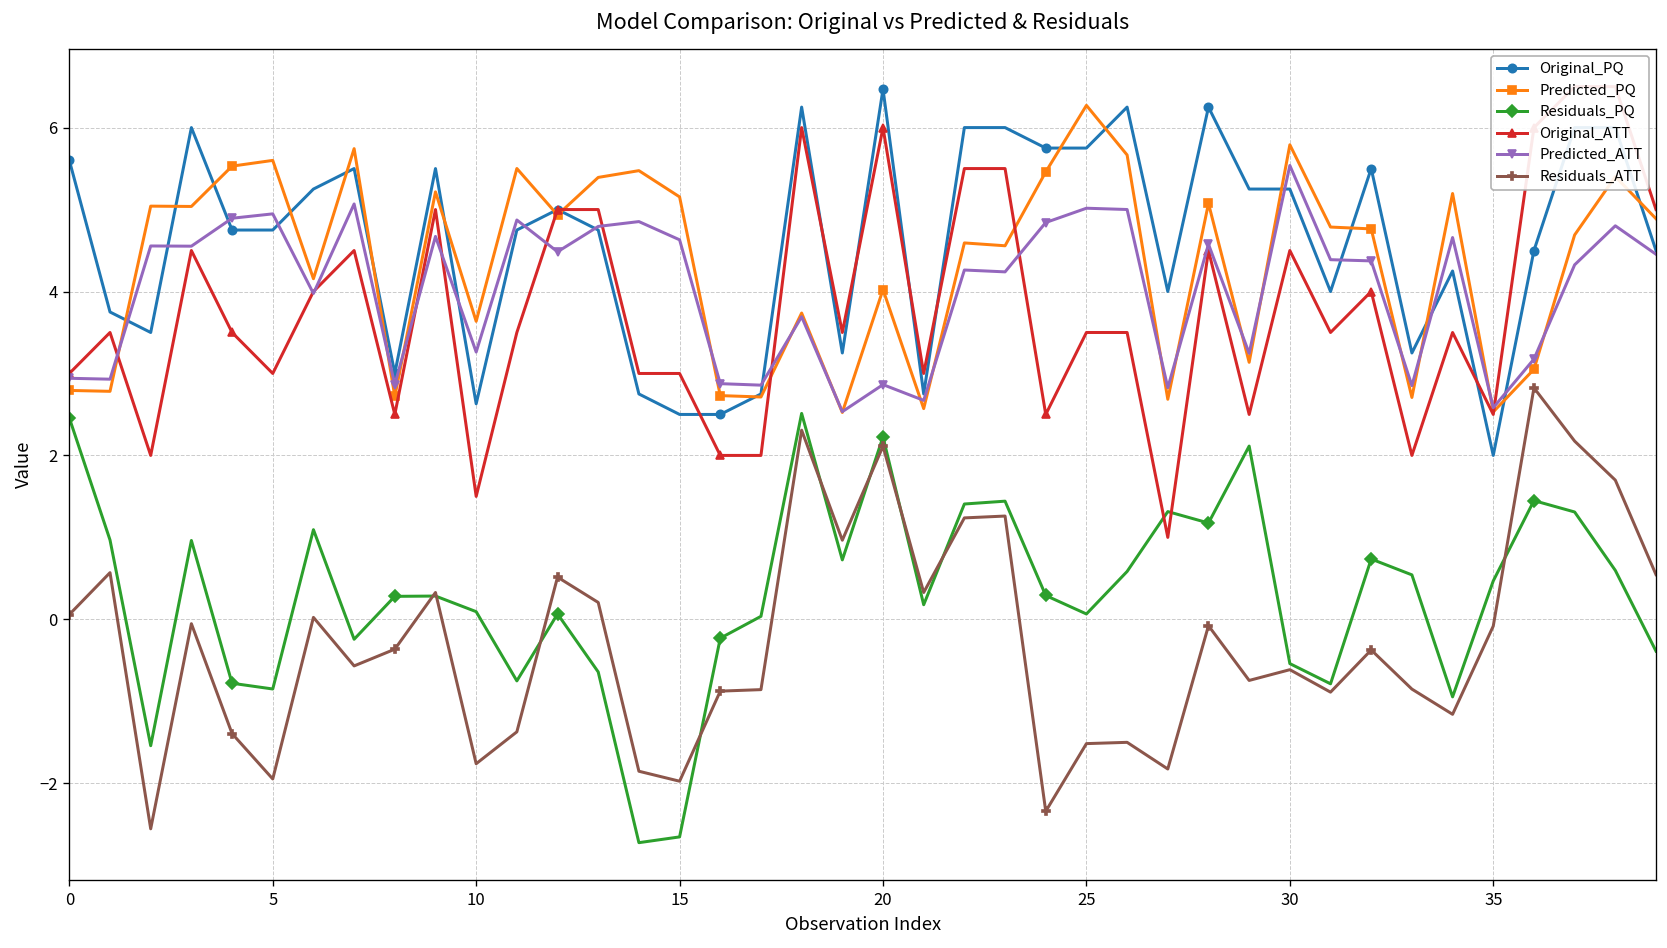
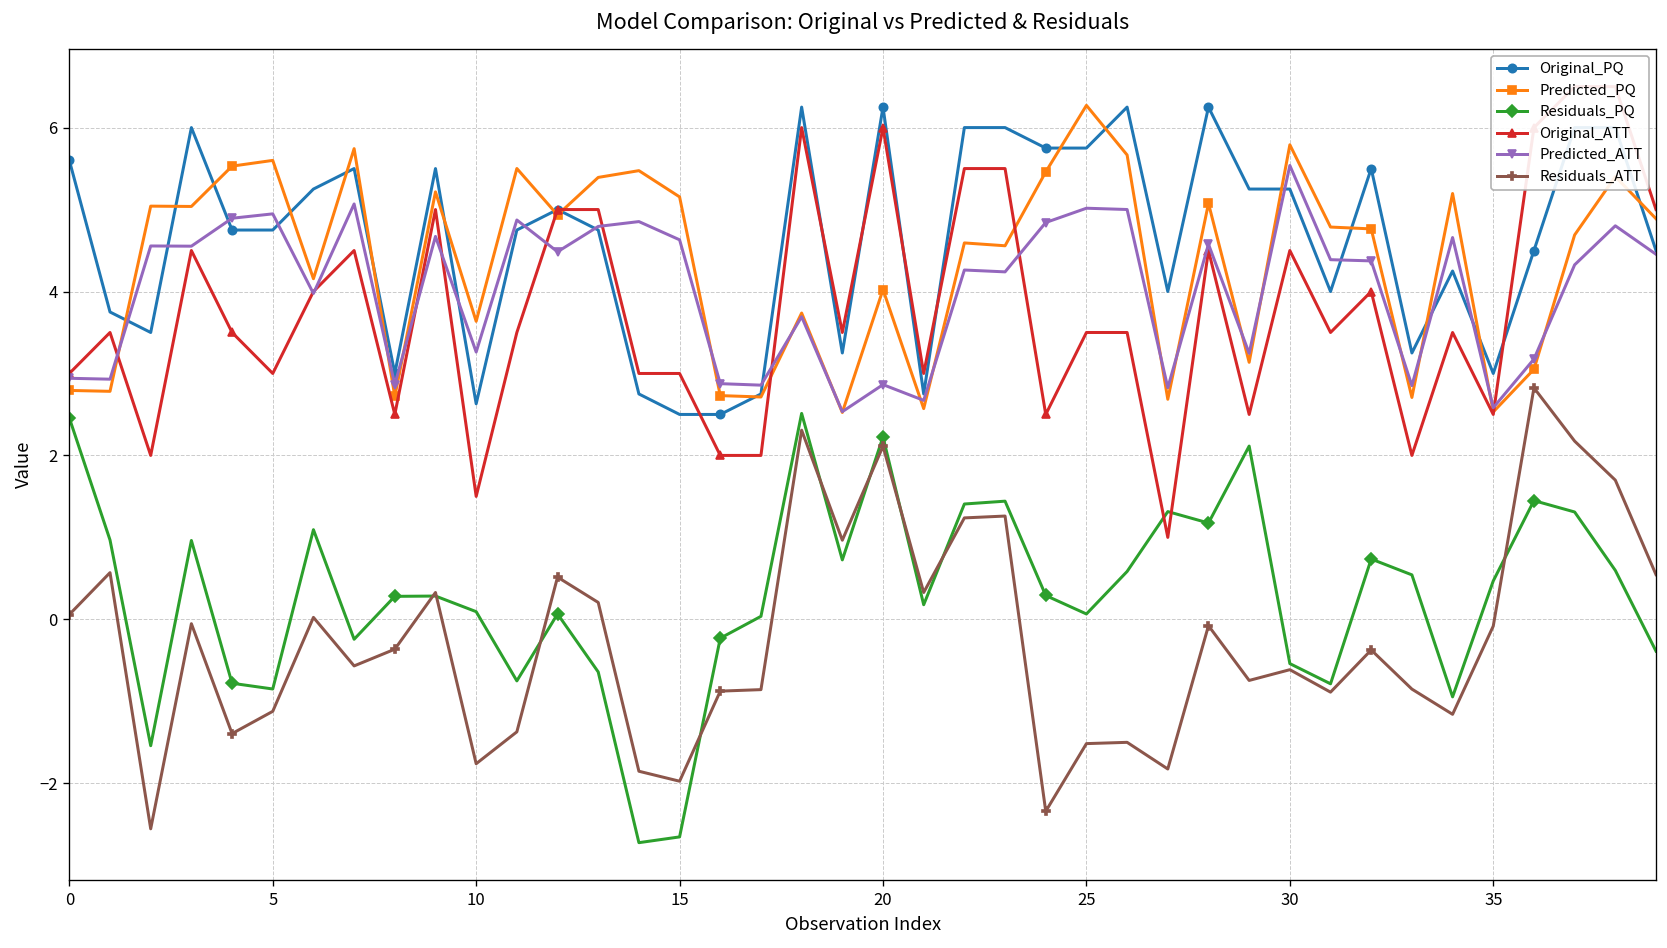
  {
    "Original_PQ": {
      "0": 5.6,
      "5": 4.8,
      "10": 2.6,
      "15": 2.5,
-     "20": 6.5,
+     "20": 6.3,
      "25": 5.8,
      "30": 5.3,
-     "35": 2
+     "35": 3
    },
    "Predicted_PQ": {
      "0": 2.8,
      "5": 5.6,
      "10": 3.6,
      "15": 5.2,
      "20": 4.0,
      "25": 6.3,
      "30": 5.8
    },
    "Residuals_PQ": {
      "0": 2.5,
      "5": -0.8,
      "10": 0.1,
      "15": -2.7,
      "20": 2.2,
      "25": 0.1,
      "30": -0.5,
      "35": 0.5
    },
    "Original_ATT": {
      "0": 3.0,
      "5": 3.0,
      "10": 1.5,
      "15": 3.0,
      "20": 6.0,
      "25": 3.5,
      "30": 4.5
    },
    "Predicted_ATT": {
      "0": 2.9,
      "5": 4.9,
      "10": 3.3,
      "15": 4.6,
      "20": 2.9,
      "25": 5.0,
      "30": 5.5,
      "35": 2.6
    },
    "Residuals_ATT": {
      "0": 0.1,
-     "5": -1.9,
+     "5": -1.1,
      "10": -1.8,
      "15": -2.0,
      "20": 2.1,
      "25": -1.5,
      "30": -0.6,
      "35": -0.1
    }
  }
